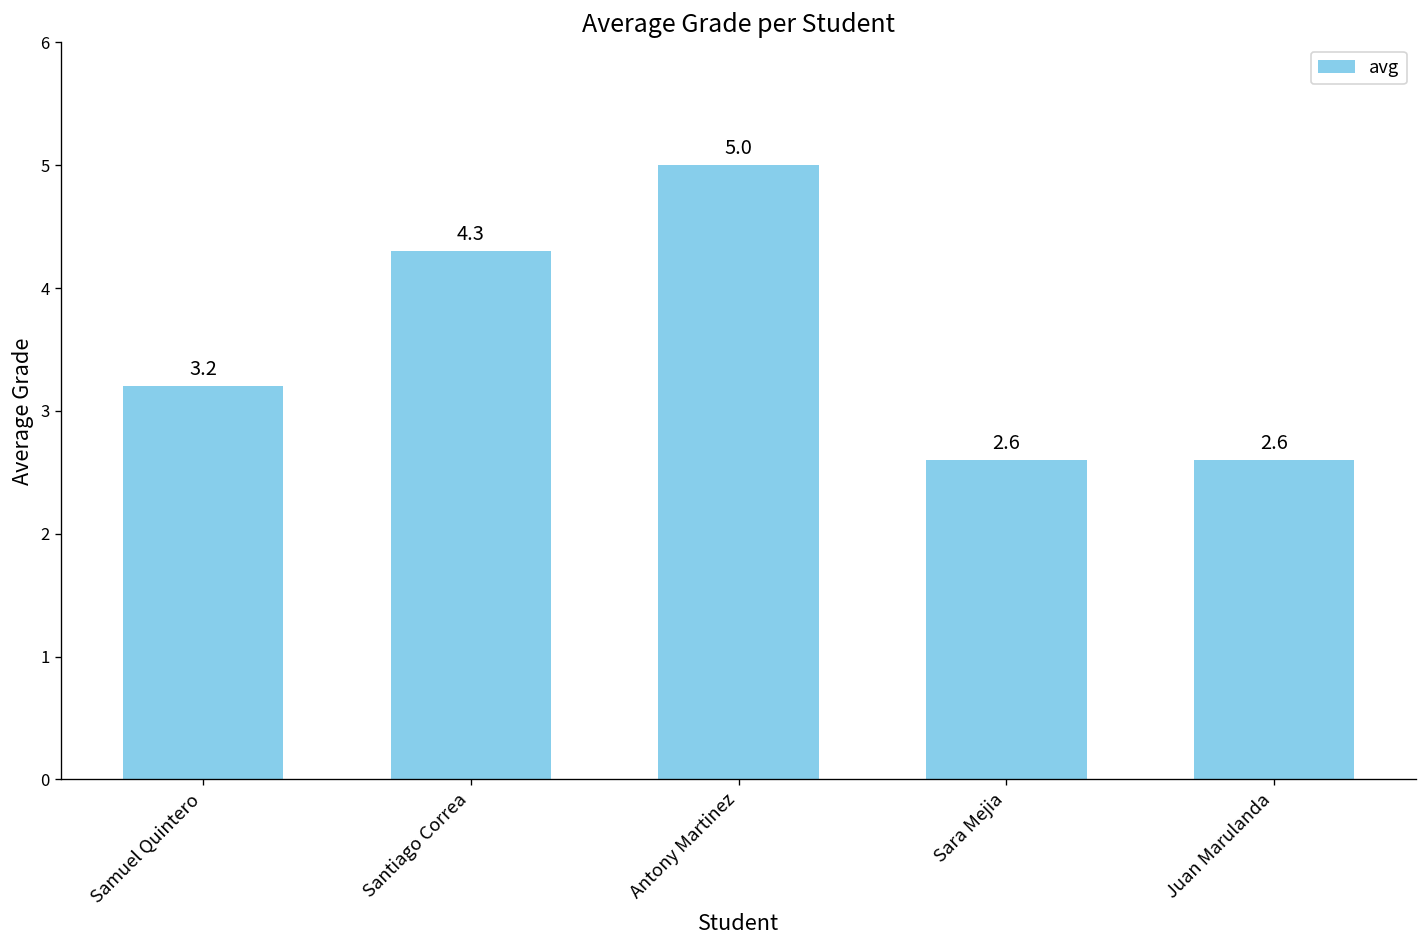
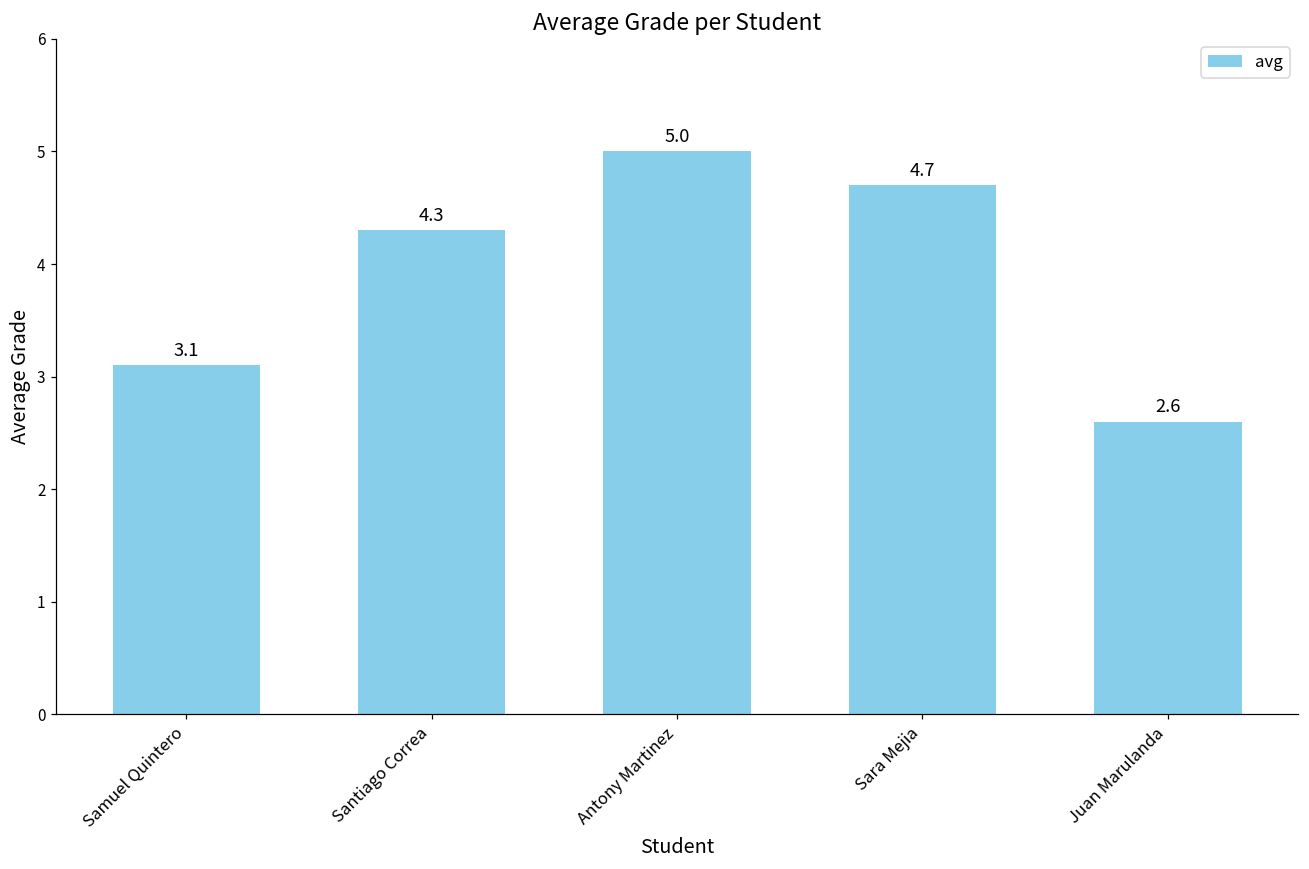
  {
-   "Samuel Quintero": 3.2,
+   "Samuel Quintero": 3.1,
    "Santiago Correa": 4.3,
    "Antony Martinez": 5.0,
-   "Sara Mejia": 2.6,
+   "Sara Mejia": 4.7,
    "Juan Marulanda": 2.6
  }
